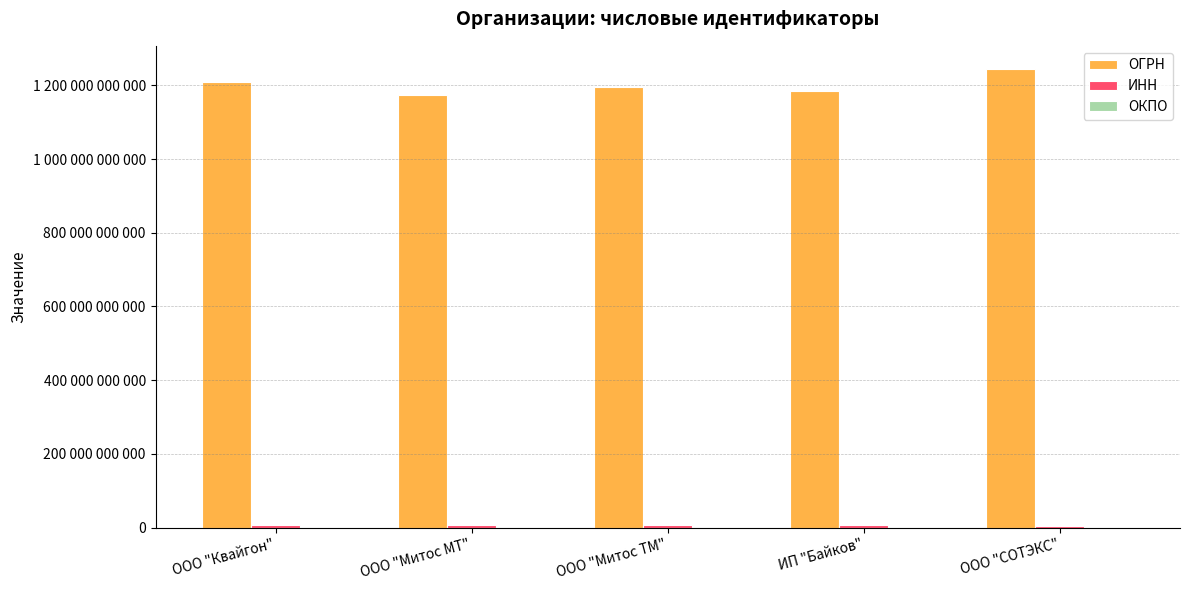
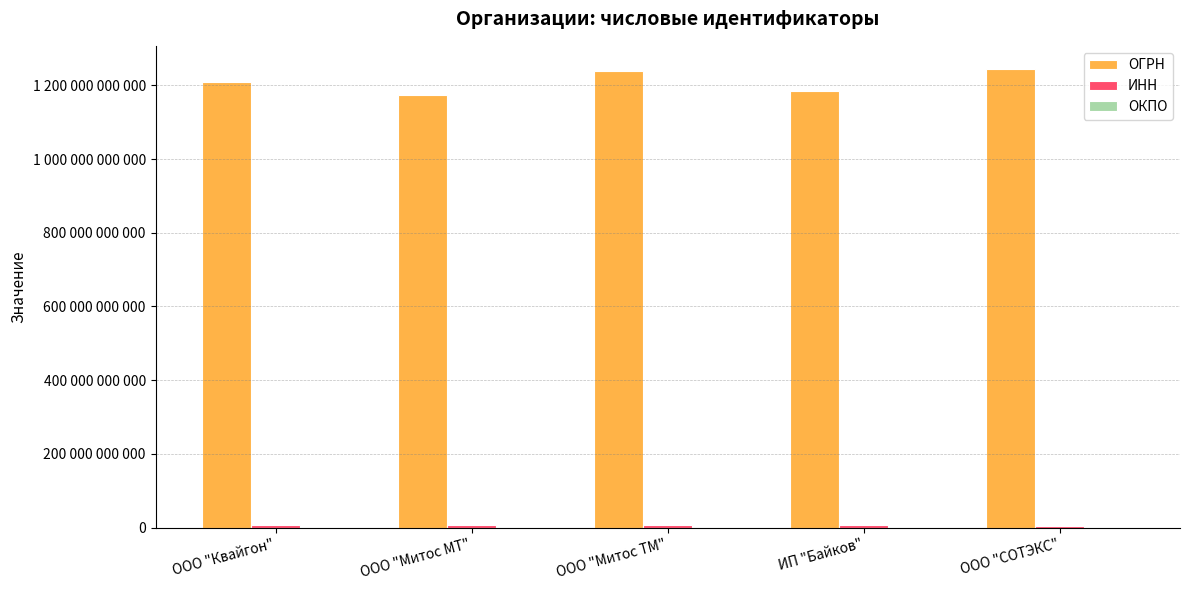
  {
    "ОГРН": {
      "ООО \"Квайгон\"": 1210000000000,
      "ООО \"Митос МТ\"": 1170000000000,
-     "ООО \"Митос ТМ\"": 1200000000000,
+     "ООО \"Митос ТМ\"": 1240000000000,
      "ИП \"Байков\"": 1190000000000,
      "ООО \"СОТЭКС\"": 1250000000000
    },
    "ИНН": {
      "ООО \"Квайгон\"": 10000000000,
      "ООО \"Митос МТ\"": 10000000000,
      "ООО \"Митос ТМ\"": 10000000000,
      "ИП \"Байков\"": 10000000000
    }
  }
